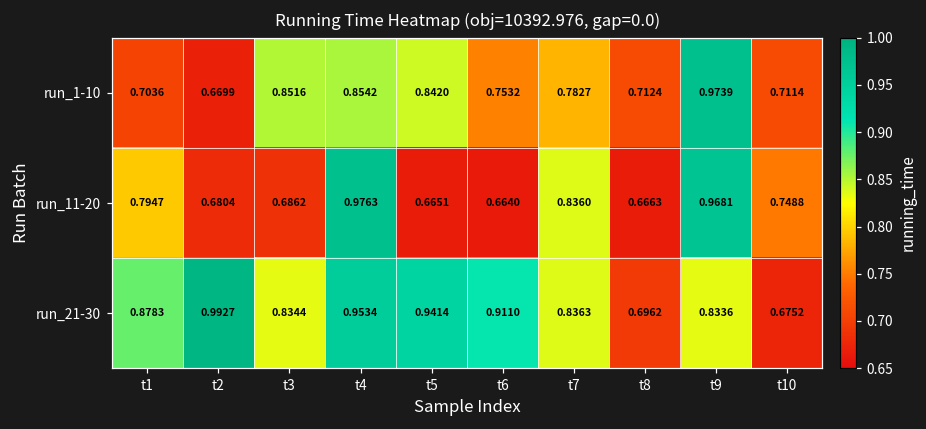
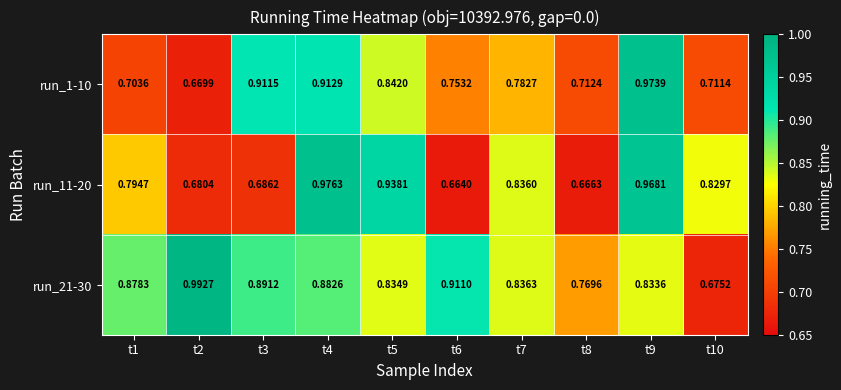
  {
    "run_1-10": {
      "t1": 0.7036,
      "t2": 0.6699,
-     "t3": 0.8516,
-     "t4": 0.8542,
+     "t3": 0.9115,
+     "t4": 0.9129,
      "t5": 0.8420,
      "t6": 0.7532,
      "t7": 0.7827,
      "t8": 0.7124,
      "t9": 0.9739,
      "t10": 0.7114
    },
    "run_11-20": {
      "t1": 0.7947,
      "t2": 0.6804,
      "t3": 0.6862,
      "t4": 0.9763,
-     "t5": 0.6651,
+     "t5": 0.9381,
      "t6": 0.6640,
      "t7": 0.8360,
      "t8": 0.6663,
      "t9": 0.9681,
-     "t10": 0.7488
+     "t10": 0.8297
    },
    "run_21-30": {
      "t1": 0.8783,
      "t2": 0.9927,
-     "t3": 0.8344,
-     "t4": 0.9534,
-     "t5": 0.9414,
+     "t3": 0.8912,
+     "t4": 0.8826,
+     "t5": 0.8349,
      "t6": 0.9110,
      "t7": 0.8363,
-     "t8": 0.6962,
+     "t8": 0.7696,
      "t9": 0.8336,
      "t10": 0.6752
    }
  }
